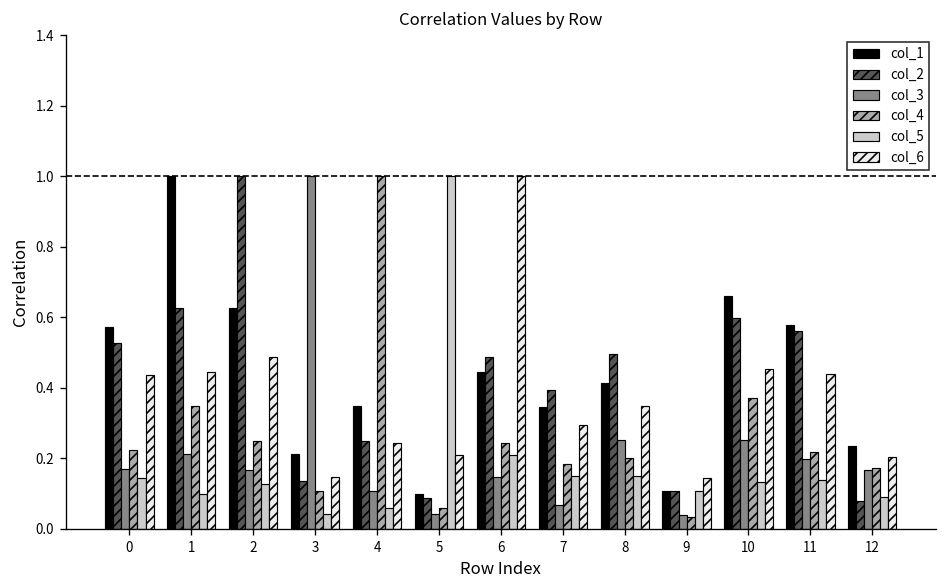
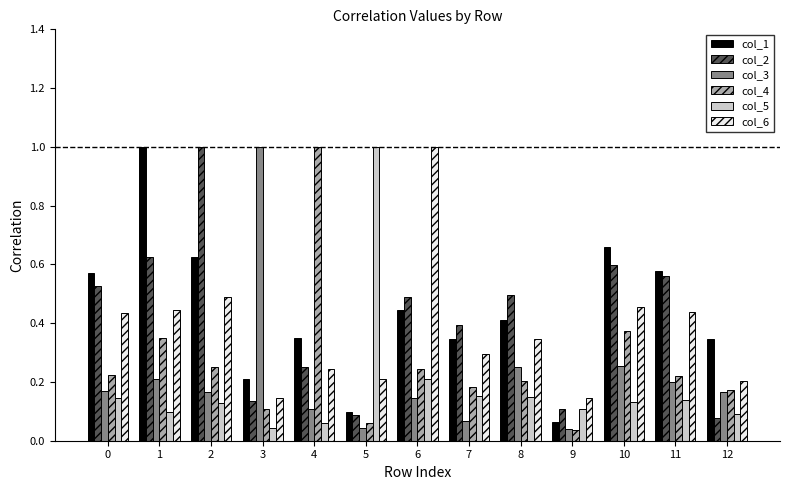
  {
    "col_1": {
      "0": 0.57,
      "1": 1.00,
      "2": 0.63,
      "3": 0.21,
      "4": 0.35,
      "5": 0.10,
      "6": 0.44,
      "7": 0.35,
      "8": 0.41,
-     "9": 0.11,
+     "9": 0.07,
      "10": 0.66,
      "11": 0.58,
-     "12": 0.23
+     "12": 0.35
    },
    "col_2": {
      "0": 0.53,
      "1": 0.63,
      "2": 1.00,
      "3": 0.13,
      "4": 0.25,
      "5": 0.09,
      "6": 0.49,
      "7": 0.39,
      "8": 0.50,
      "9": 0.11,
      "10": 0.60,
      "11": 0.56,
      "12": 0.08
    }
  }
